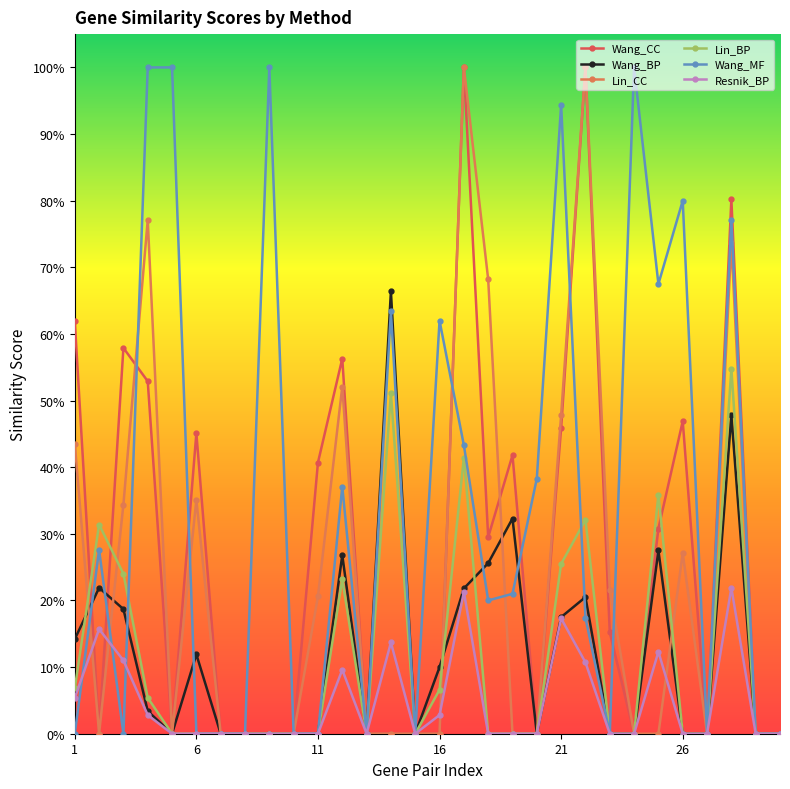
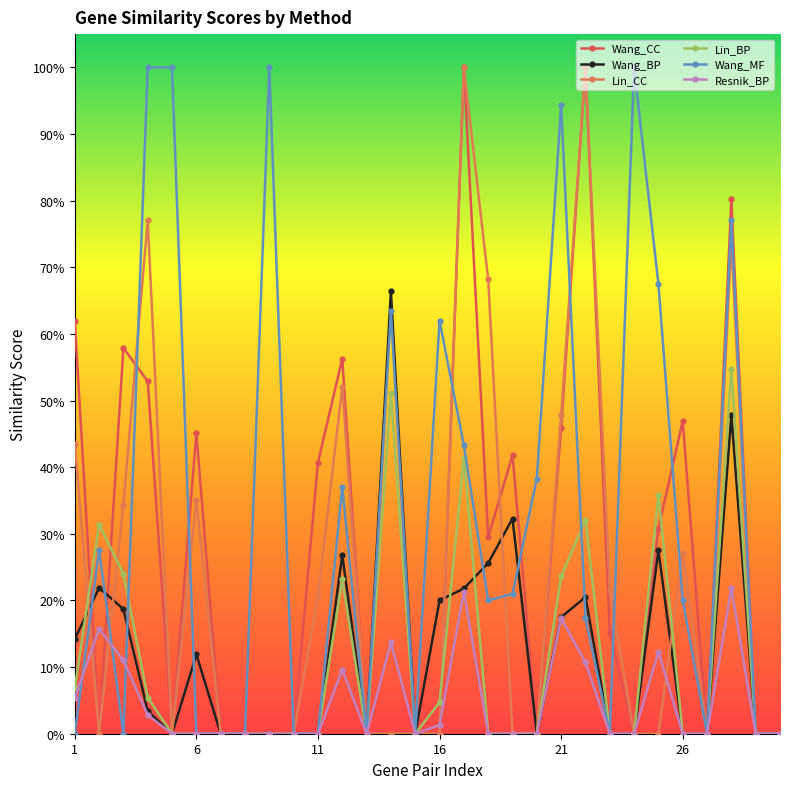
  {
    "Wang_BP": {
      "1": "14%",
      "6": "12%",
-     "16": "10%"
+     "16": "20%"
    },
    "Lin_BP": {
      "1": "7%",
-     "16": "7%",
-     "21": "26%"
+     "16": "5%",
+     "21": "24%"
    },
    "Wang_MF": {
      "1": "0%",
      "16": "62%",
      "21": "94%",
-     "26": "80%"
+     "26": "20%"
    },
    "Resnik_BP": {
      "1": "5%",
-     "16": "3%"
+     "16": "1%"
    }
  }
